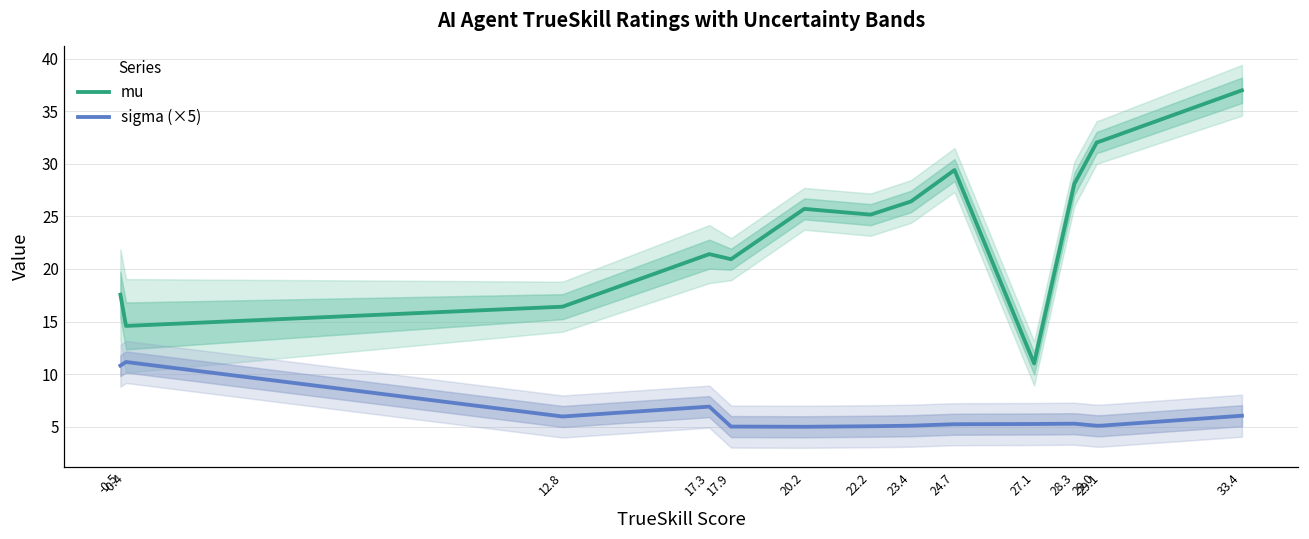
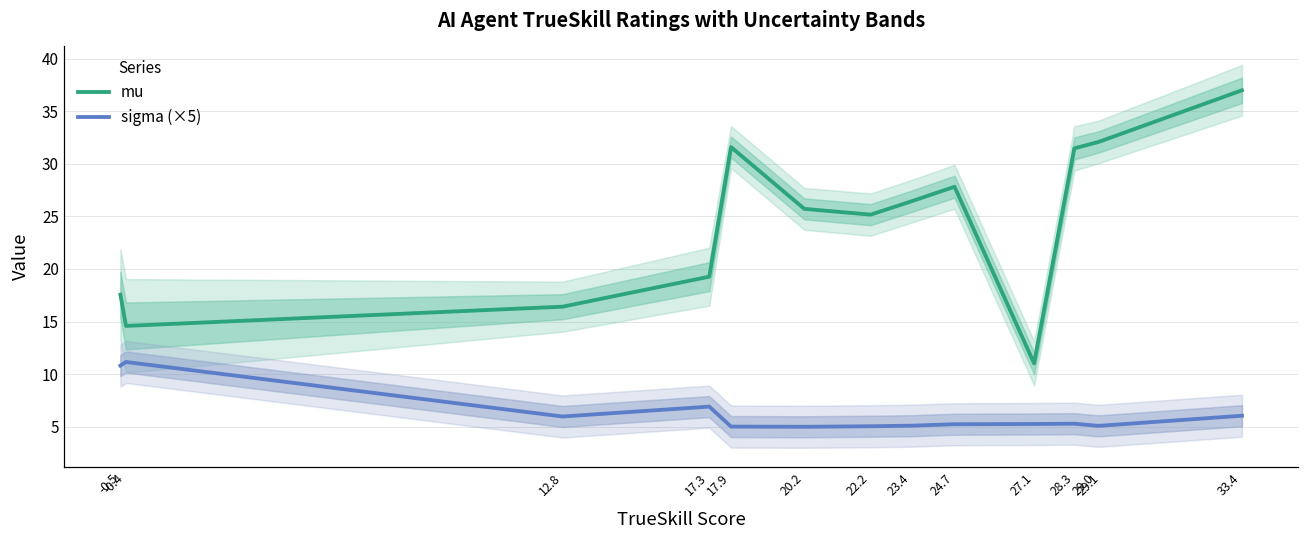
  {
    "mu": {
      "-0.5": 18,
      "-0.4": 15,
      "12.8": 16,
-     "17.3": 21,
-     "17.9": 21,
+     "17.3": 19,
+     "17.9": 32,
      "20.2": 26,
      "22.2": 25,
      "23.4": 26,
-     "24.7": 29,
+     "24.7": 28,
      "27.1": 11,
-     "28.3": 28,
+     "28.3": 31,
      "29.0": 32,
      "29.1": 32,
      "33.4": 37
    }
  }
